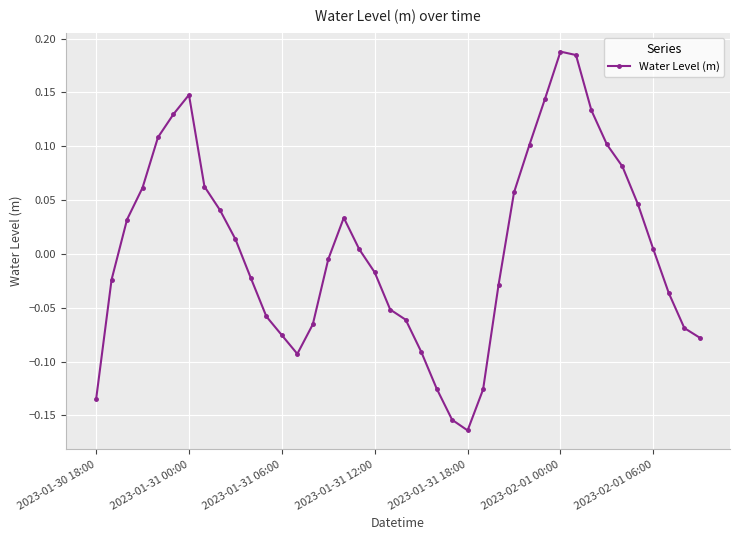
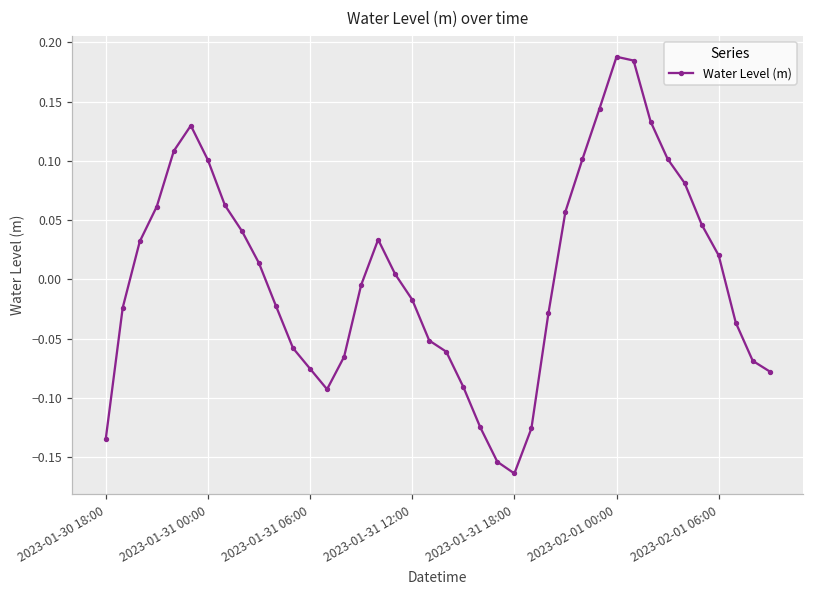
  {
    "2023-01-30 18:00": -0.135,
-   "2023-01-31 00:00": 0.148,
+   "2023-01-31 00:00": 0.101,
    "2023-01-31 06:00": -0.076,
    "2023-01-31 12:00": -0.017,
    "2023-01-31 18:00": -0.164,
    "2023-02-01 00:00": 0.188,
-   "2023-02-01 06:00": 0.004
+   "2023-02-01 06:00": 0.020
  }
